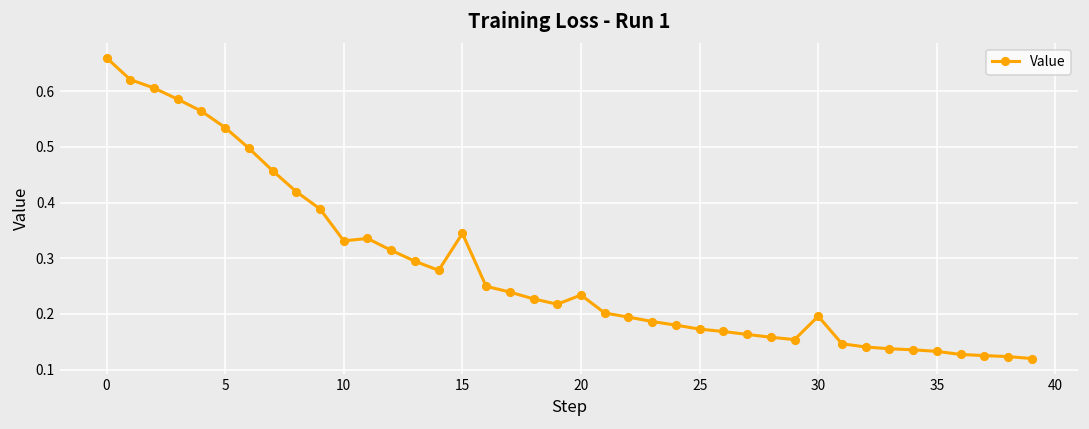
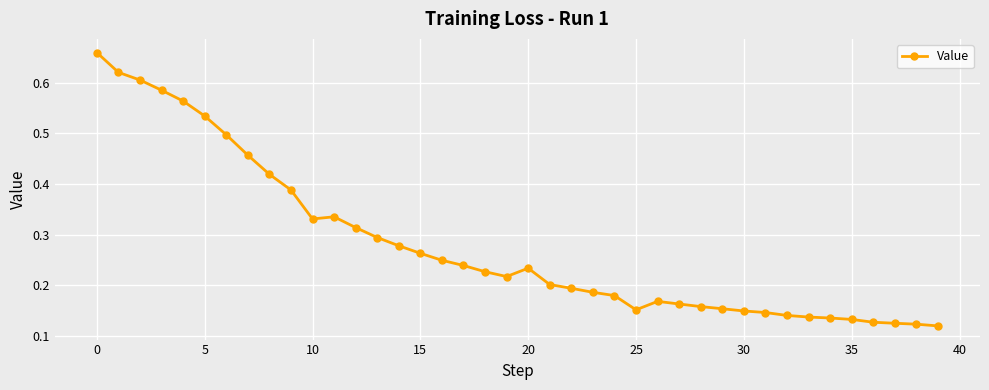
  {
    "0": 0.66,
    "5": 0.53,
    "10": 0.33,
-   "15": 0.34,
+   "15": 0.26,
    "20": 0.23,
-   "25": 0.17,
-   "30": 0.20,
+   "25": 0.15,
+   "30": 0.15,
    "35": 0.13
  }
